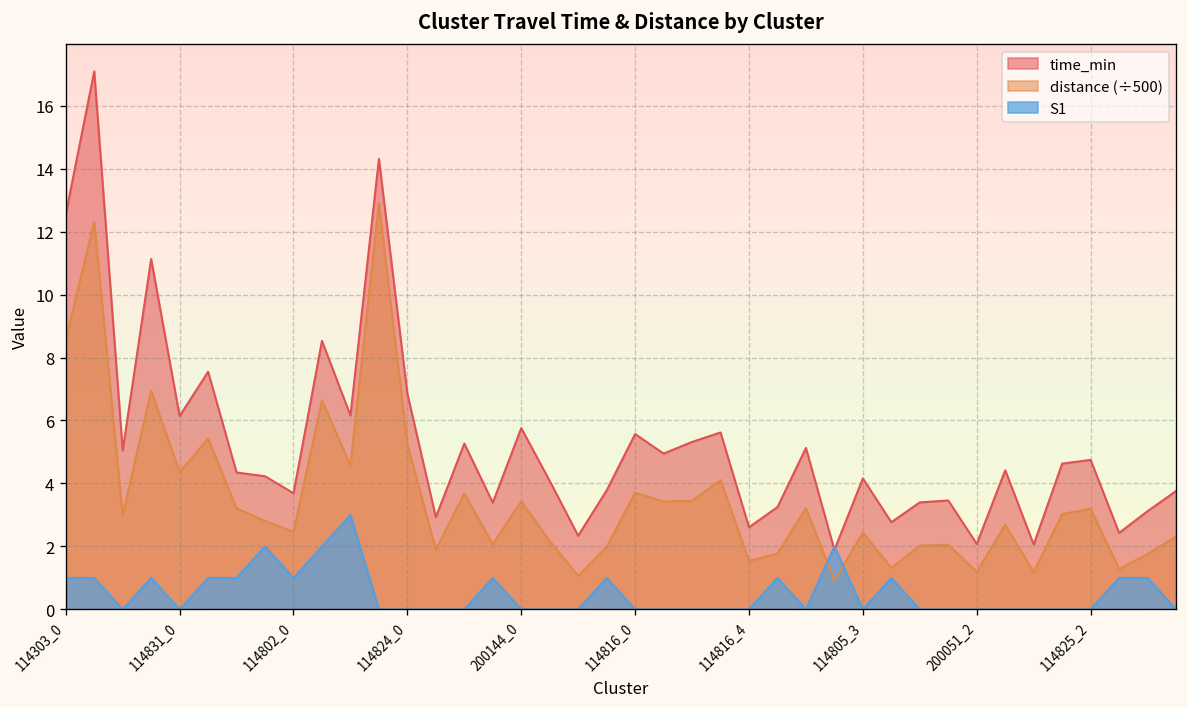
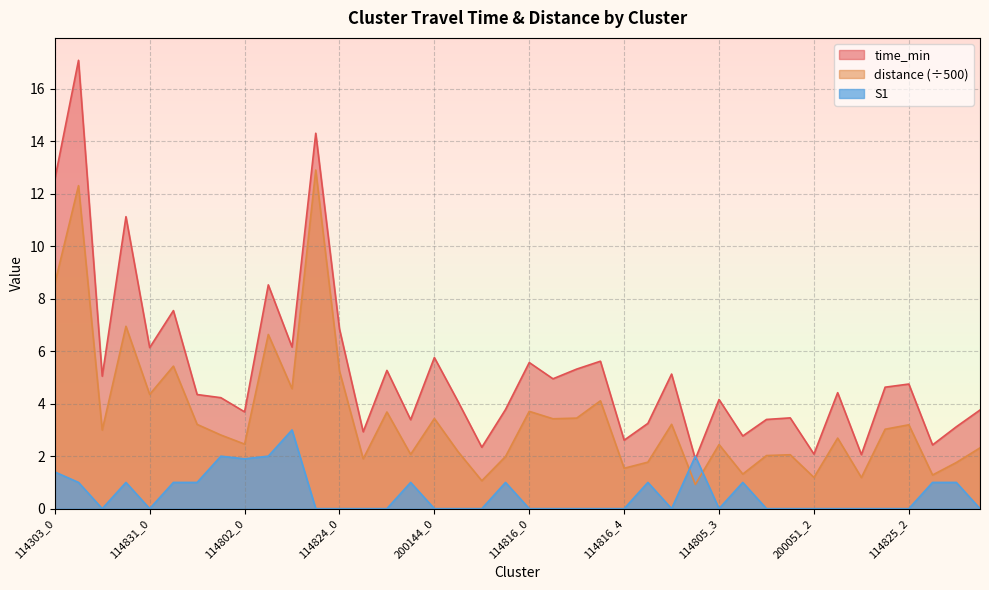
  {
    "S1": {
-     "114303_0": 1.0,
+     "114303_0": 1.4,
      "114831_0": 0.0,
-     "114802_0": 1.0,
+     "114802_0": 1.9,
      "114824_0": 0.0,
      "200144_0": 0.0,
      "114816_0": 0.0,
      "114816_4": 0.0,
      "114805_3": 0.0,
      "200051_2": 0.0,
      "114825_2": 0.0
    }
  }
